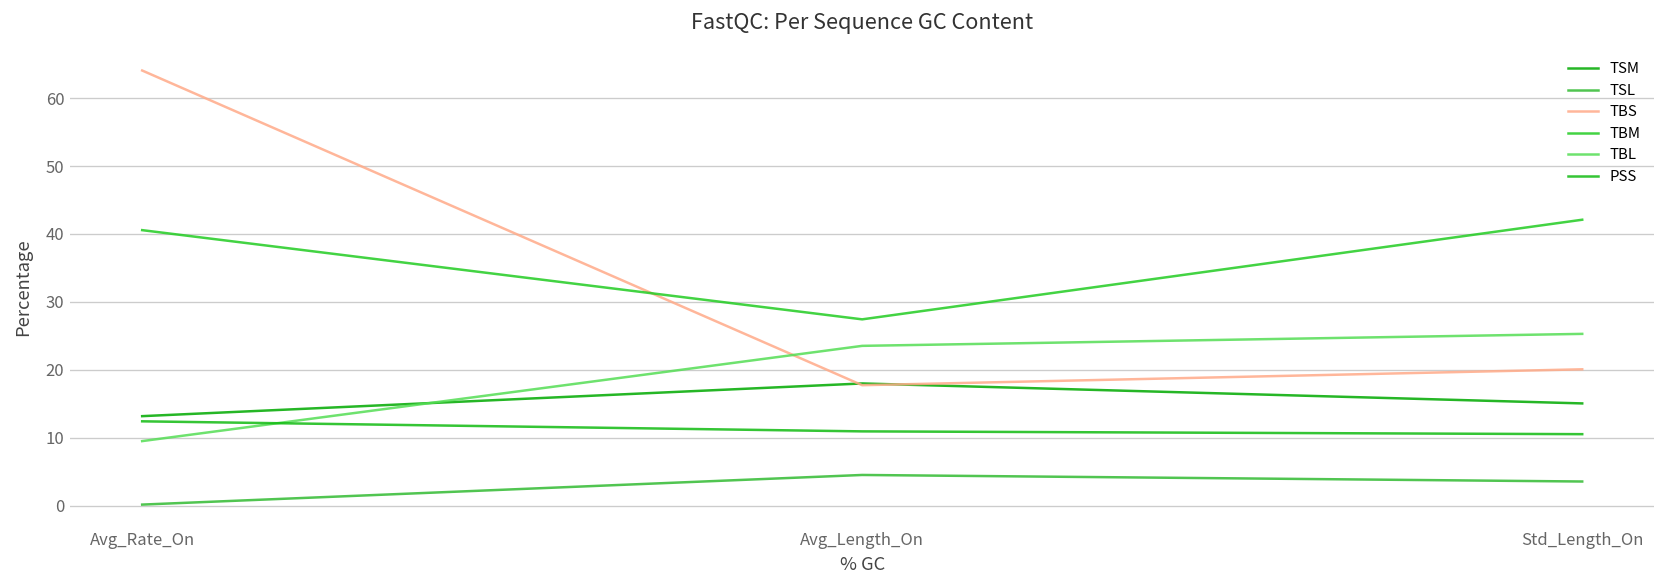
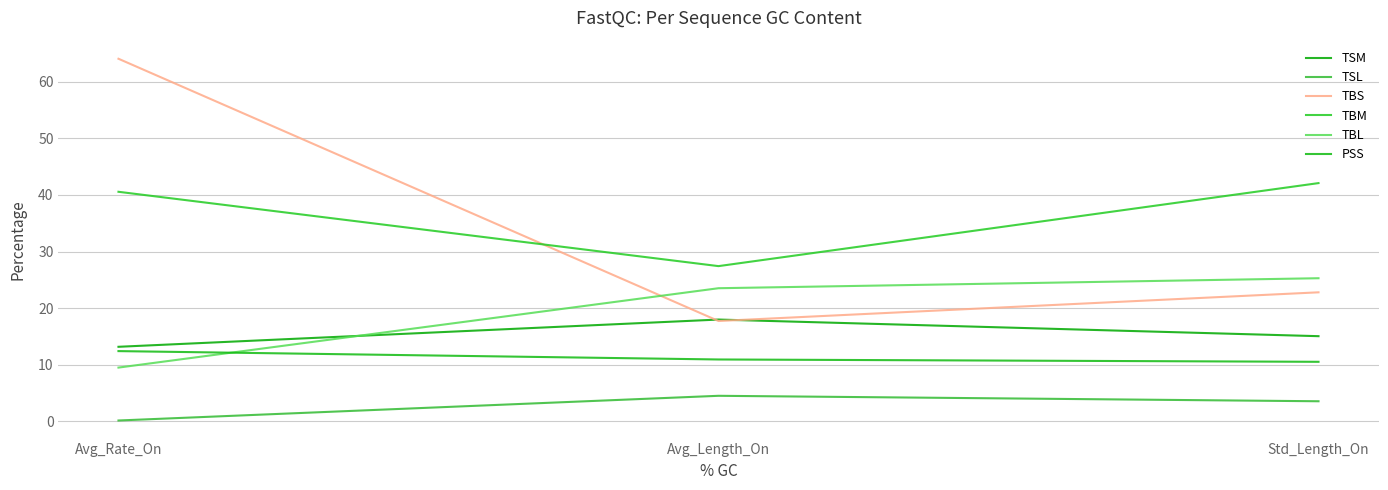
  {
    "TBS": {
      "Avg_Rate_On": 64,
-     "Std_Length_On": 20
+     "Std_Length_On": 23
    }
  }
